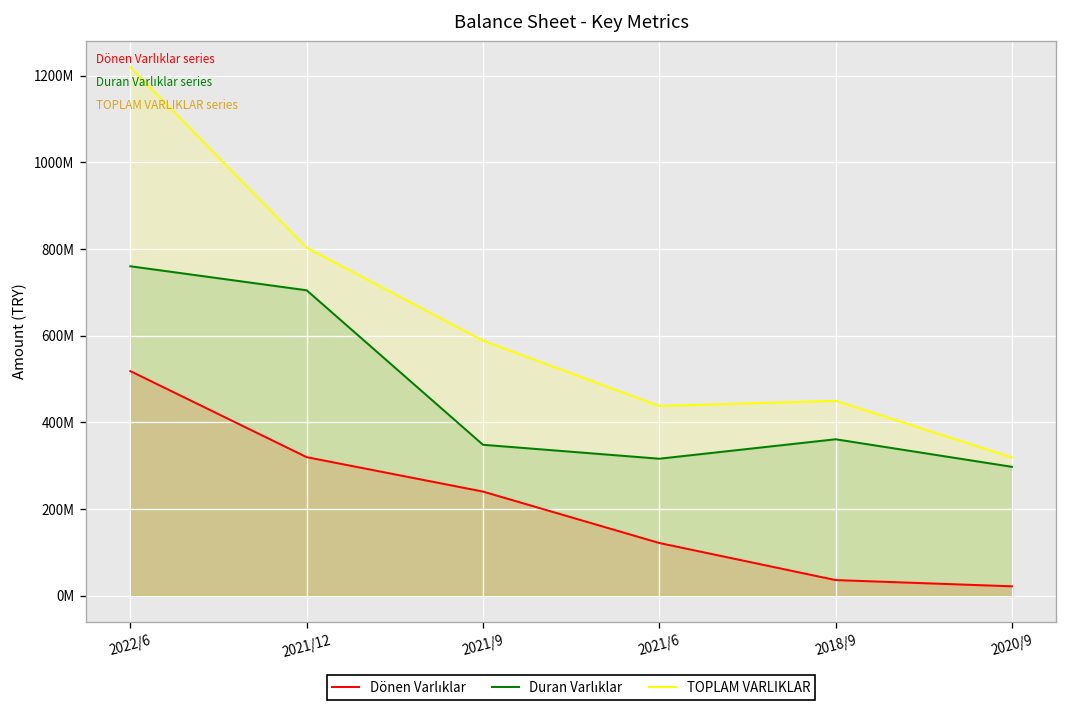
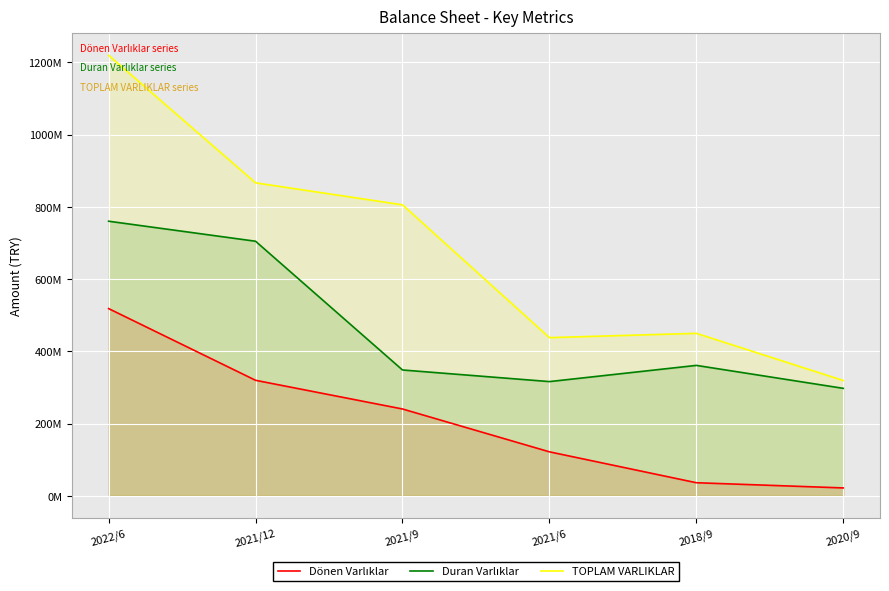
  {
    "Dönen Varlıklar": {
      "2022/6": 520000000,
      "2021/12": 320000000,
      "2021/9": 240000000,
      "2021/6": 120000000,
      "2018/9": 40000000,
      "2020/9": 20000000
    },
    "Duran Varlıklar": {
      "2022/6": 760000000,
      "2021/12": 700000000,
      "2021/9": 350000000,
      "2021/6": 320000000,
      "2018/9": 360000000,
      "2020/9": 300000000
    },
    "TOPLAM VARLIKLAR": {
      "2022/6": 1220000000,
-     "2021/12": 800000000,
-     "2021/9": 590000000,
+     "2021/12": 870000000,
+     "2021/9": 810000000,
      "2021/6": 440000000,
      "2018/9": 450000000,
      "2020/9": 320000000
    }
  }
